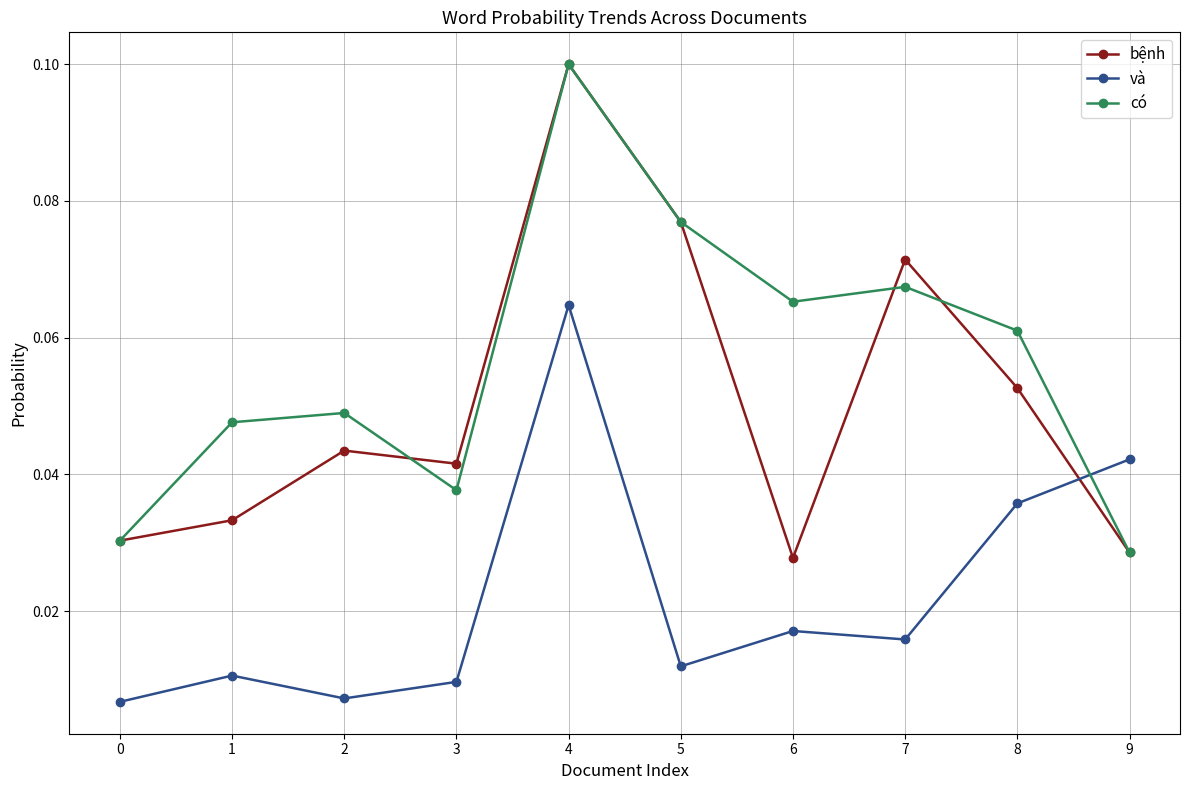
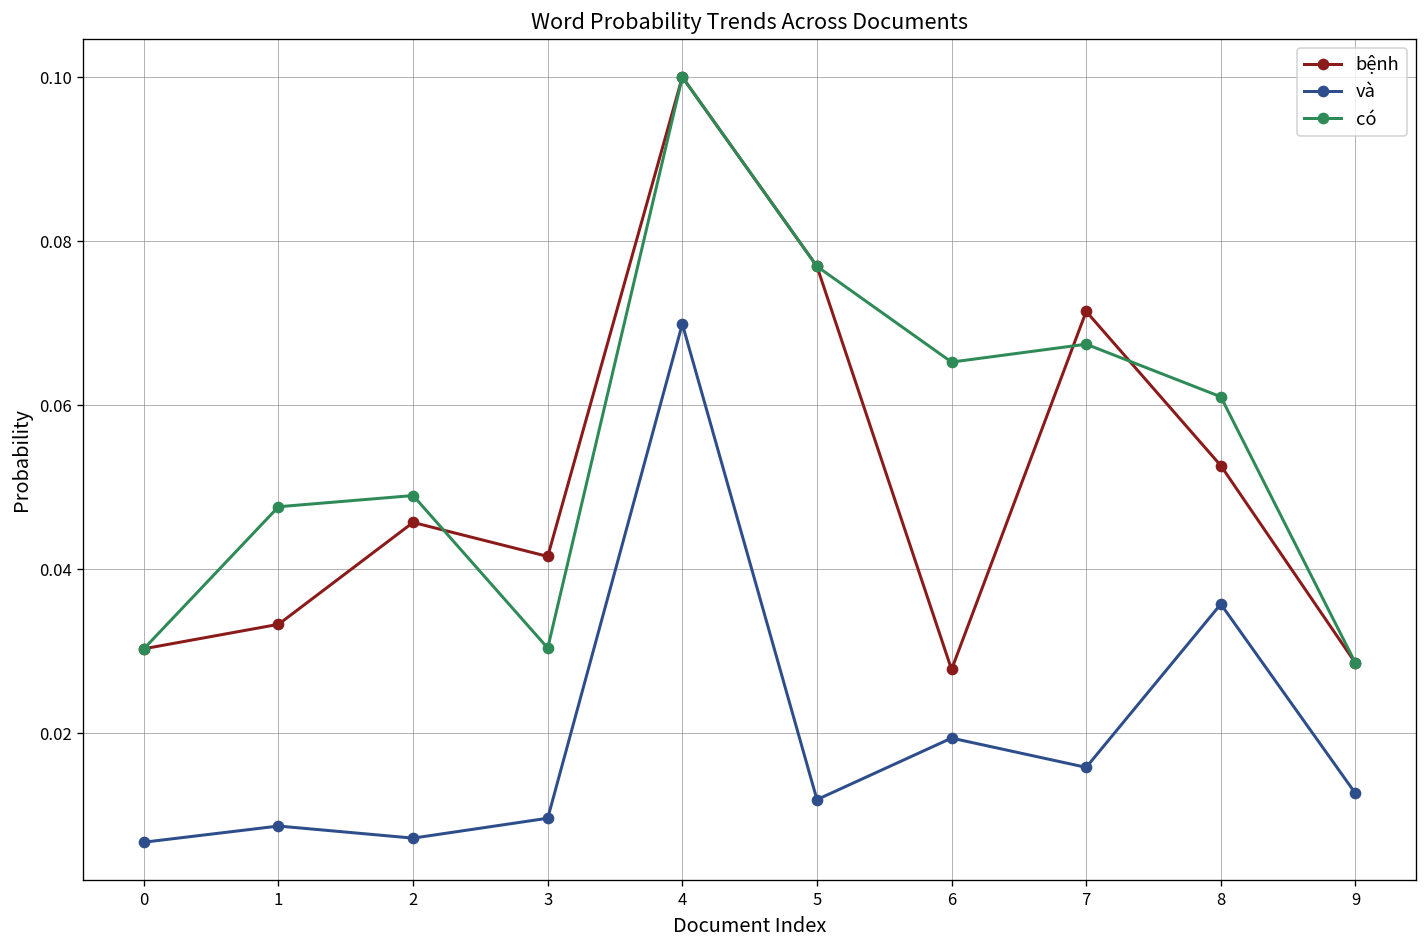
  {
    "bệnh": {
      "1": 0.033,
-     "2": 0.043,
+     "2": 0.046,
      "3": 0.042,
      "6": 0.028,
      "7": 0.071,
      "8": 0.053
    },
    "và": {
      "0": 0.007,
-     "1": 0.011,
+     "1": 0.009,
      "2": 0.007,
      "3": 0.010,
-     "4": 0.065,
+     "4": 0.070,
      "5": 0.012,
-     "6": 0.017,
+     "6": 0.019,
      "7": 0.016,
      "8": 0.036,
-     "9": 0.042
+     "9": 0.013
    },
    "có": {
      "1": 0.048,
      "2": 0.049,
-     "3": 0.038,
+     "3": 0.030,
      "6": 0.065,
      "7": 0.067,
      "8": 0.061
    }
  }
